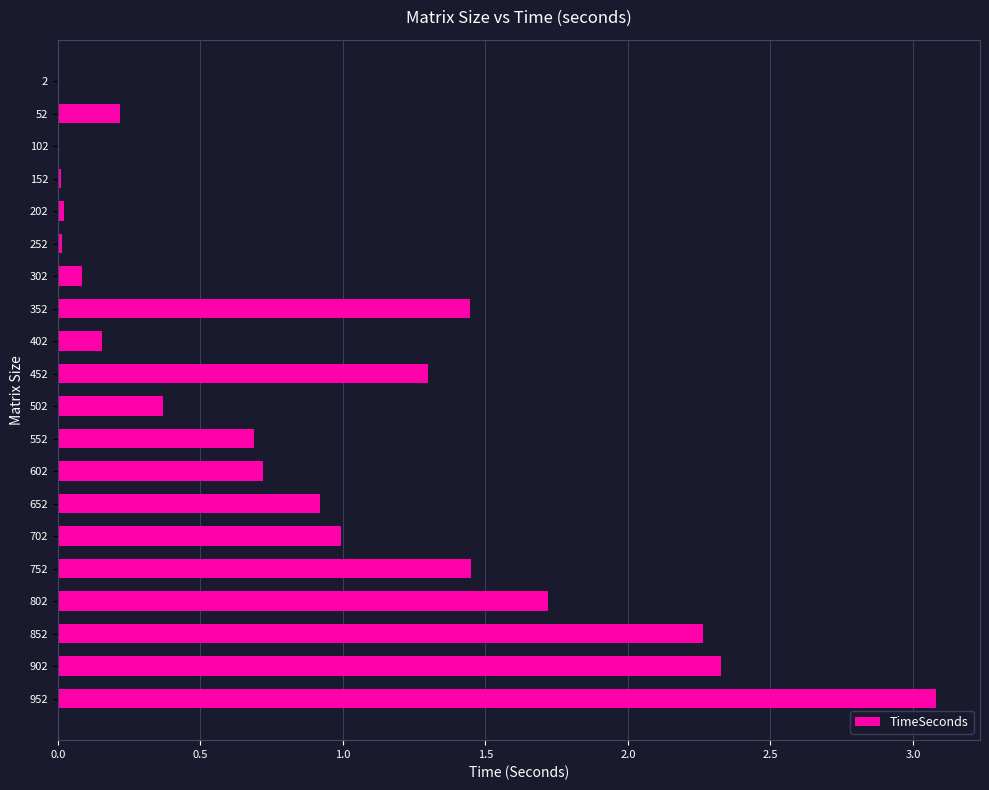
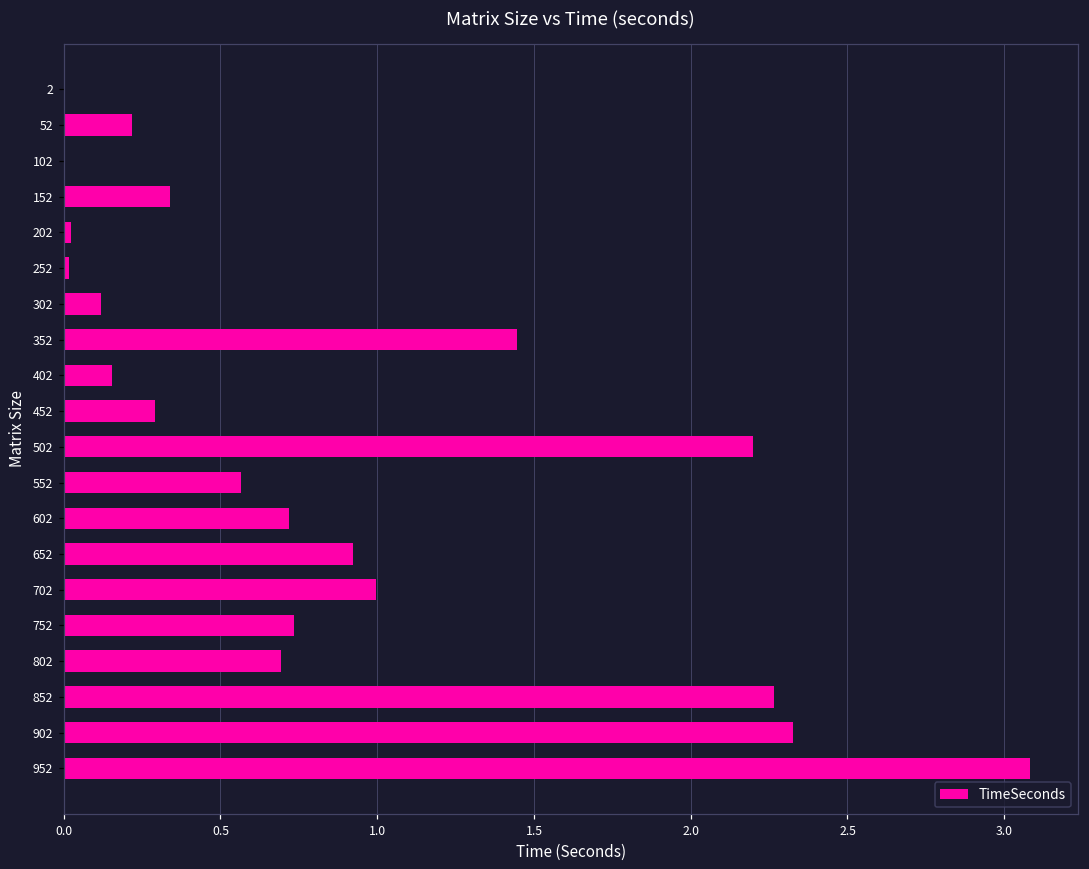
  {
    "52": 0.22,
-   "152": 0.01,
+   "152": 0.34,
    "202": 0.02,
    "252": 0.02,
-   "302": 0.08,
+   "302": 0.12,
    "352": 1.45,
    "402": 0.16,
-   "452": 1.30,
-   "502": 0.37,
-   "552": 0.69,
+   "452": 0.29,
+   "502": 2.20,
+   "552": 0.57,
    "602": 0.72,
    "652": 0.92,
    "702": 0.99,
-   "752": 1.45,
-   "802": 1.72,
+   "752": 0.73,
+   "802": 0.69,
    "852": 2.26,
    "902": 2.33,
    "952": 3.08
  }
